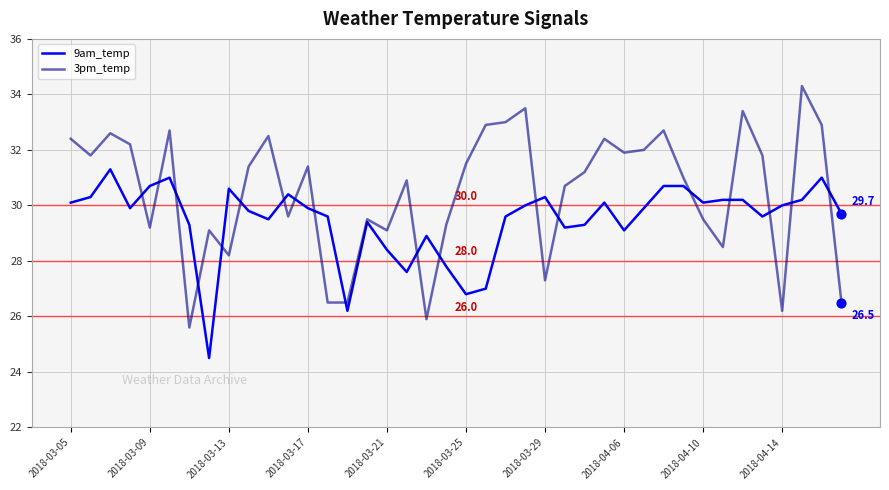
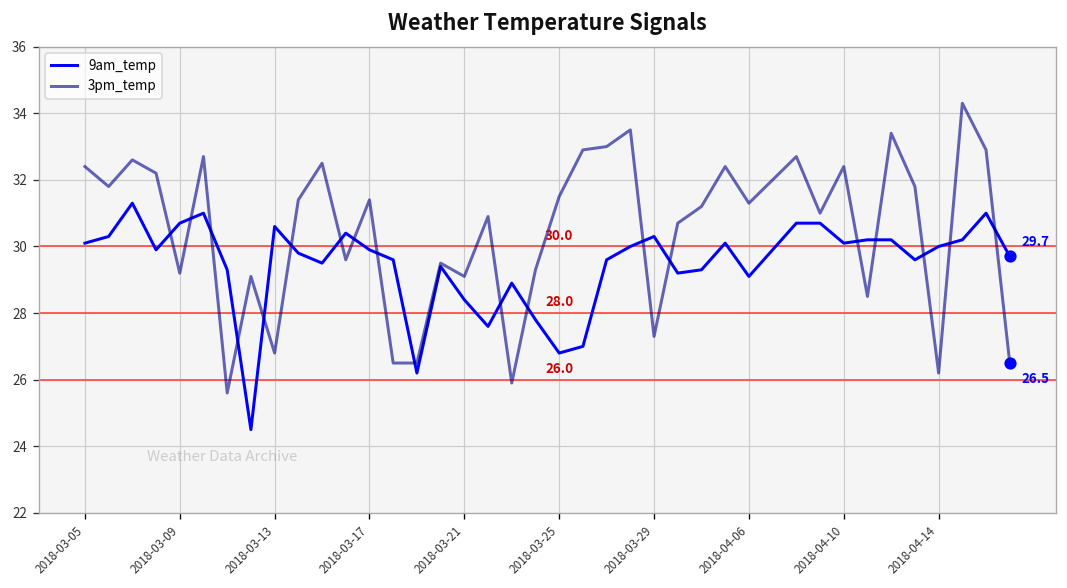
  {
    "3pm_temp": {
      "2018-03-05": 32.4,
      "2018-03-09": 29.2,
-     "2018-03-13": 28.2,
+     "2018-03-13": 26.8,
      "2018-03-17": 31.4,
      "2018-03-21": 29.1,
      "2018-03-25": 31.5,
      "2018-03-29": 27.3,
-     "2018-04-06": 31.9,
-     "2018-04-10": 29.5,
+     "2018-04-06": 31.3,
+     "2018-04-10": 32.4,
      "2018-04-14": 26.2
    }
  }
